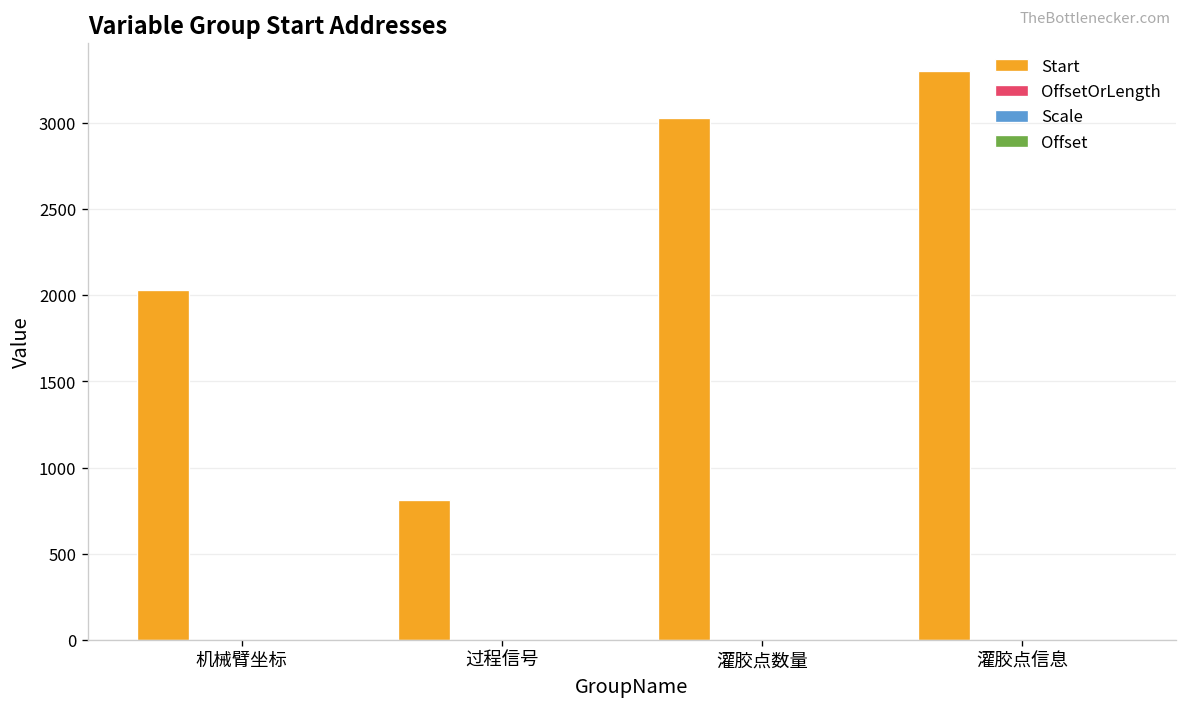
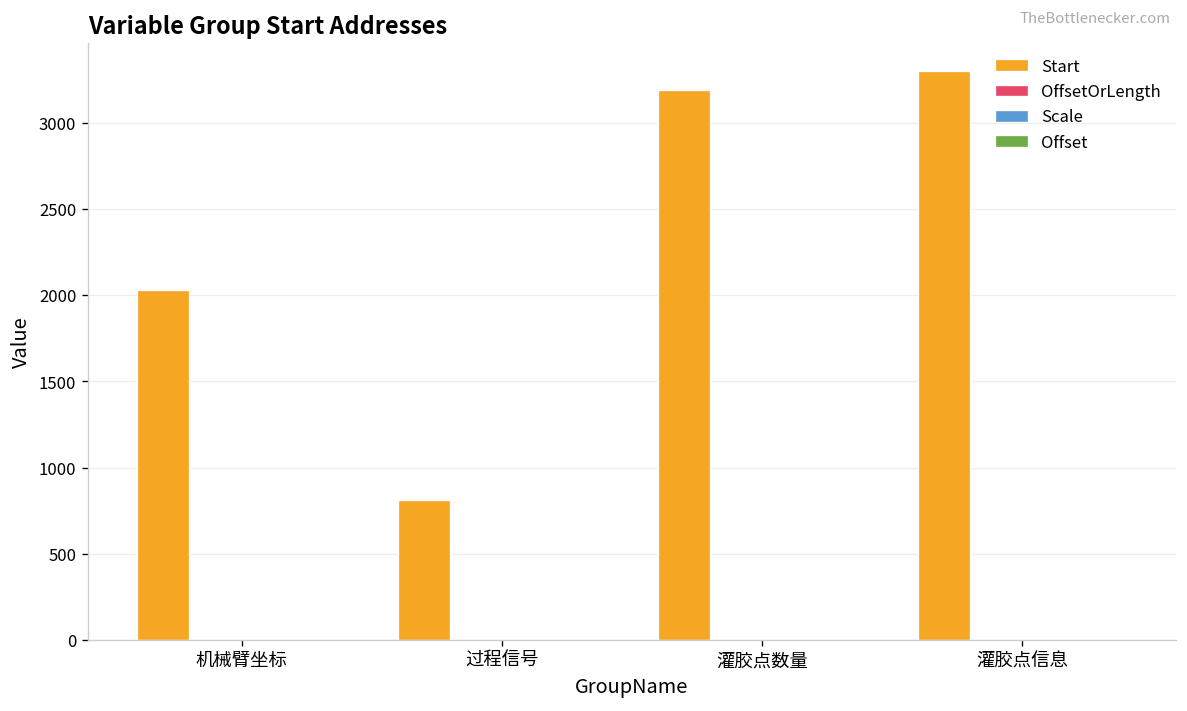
  {
    "Start": {
      "机械臂坐标": 2030,
      "过程信号": 810,
-     "灌胶点数量": 3030,
+     "灌胶点数量": 3190,
      "灌胶点信息": 3300
    },
    "OffsetOrLength": {
      "机械臂坐标": 0,
      "过程信号": 0,
      "灌胶点数量": 0,
      "灌胶点信息": 0
    },
    "Offset": {
      "机械臂坐标": 0,
      "过程信号": 0,
      "灌胶点数量": 0,
      "灌胶点信息": 0
    }
  }
